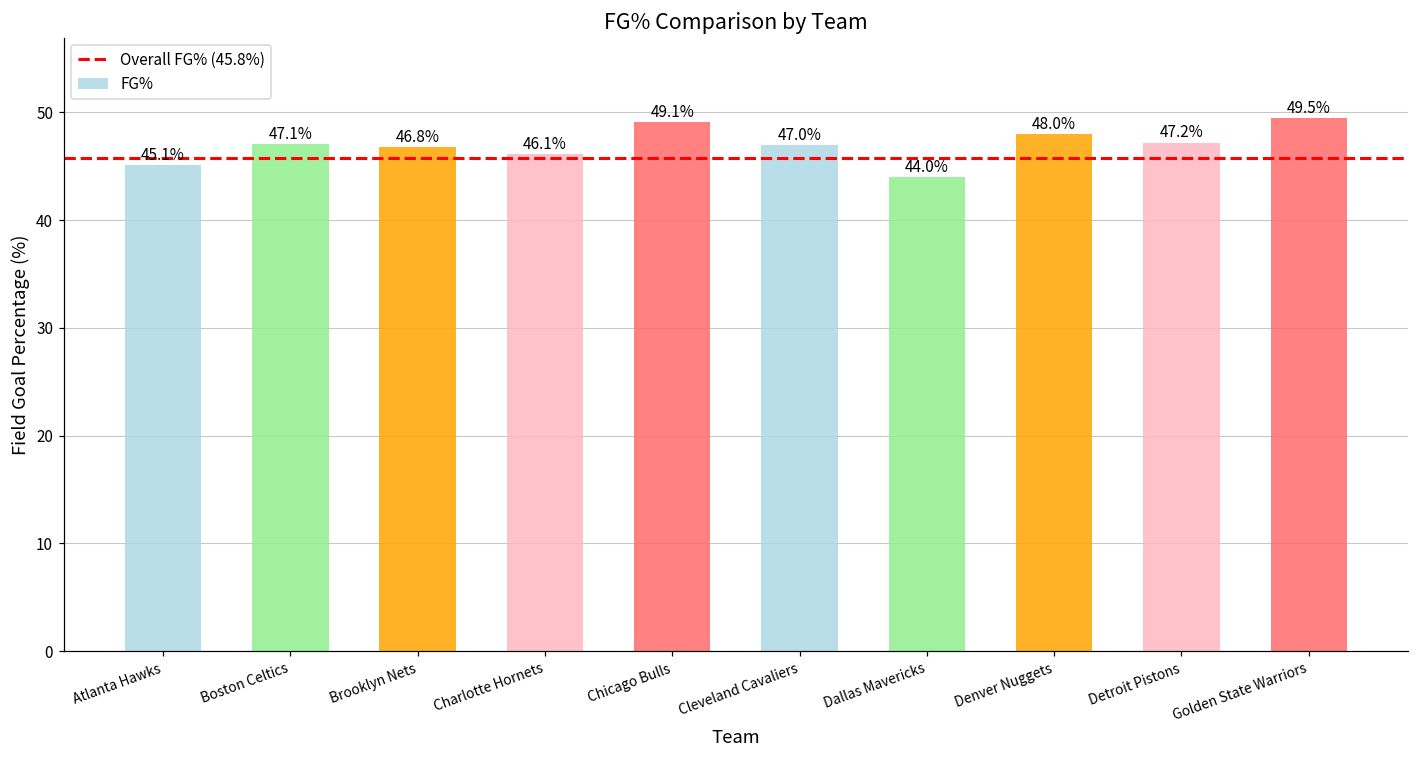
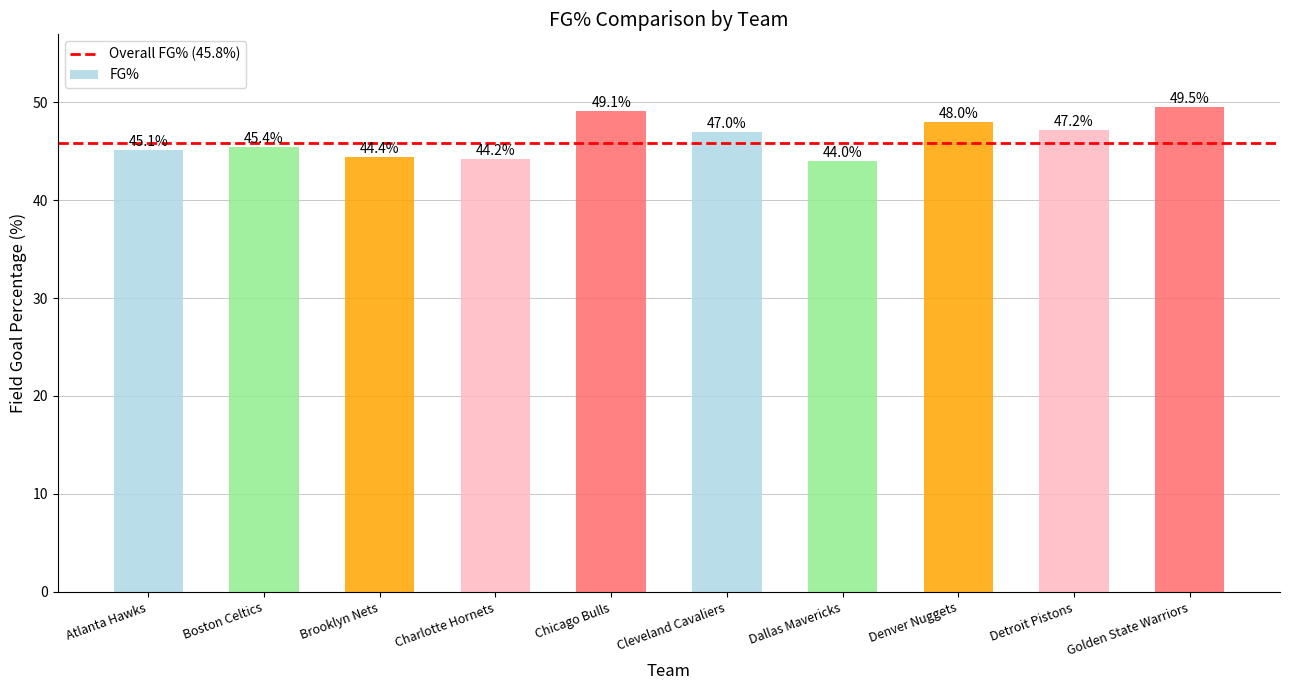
  {
    "Atlanta Hawks": "45.1%",
-   "Boston Celtics": "47.1%",
-   "Brooklyn Nets": "46.8%",
-   "Charlotte Hornets": "46.1%",
+   "Boston Celtics": "45.4%",
+   "Brooklyn Nets": "44.4%",
+   "Charlotte Hornets": "44.2%",
    "Chicago Bulls": "49.1%",
    "Cleveland Cavaliers": "47.0%",
    "Dallas Mavericks": "44.0%",
    "Denver Nuggets": "48.0%",
    "Detroit Pistons": "47.2%",
    "Golden State Warriors": "49.5%"
  }
